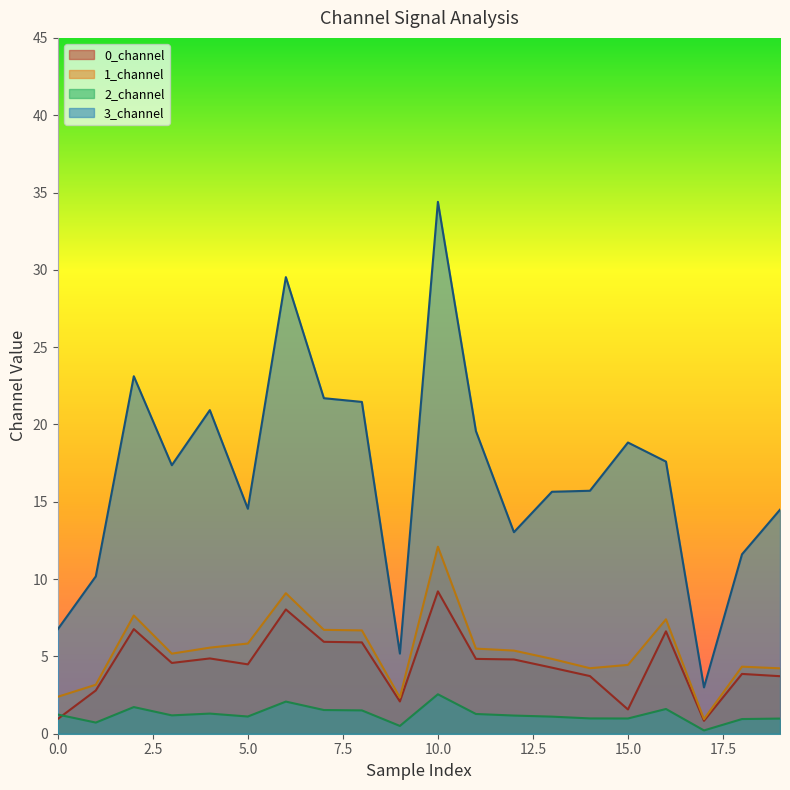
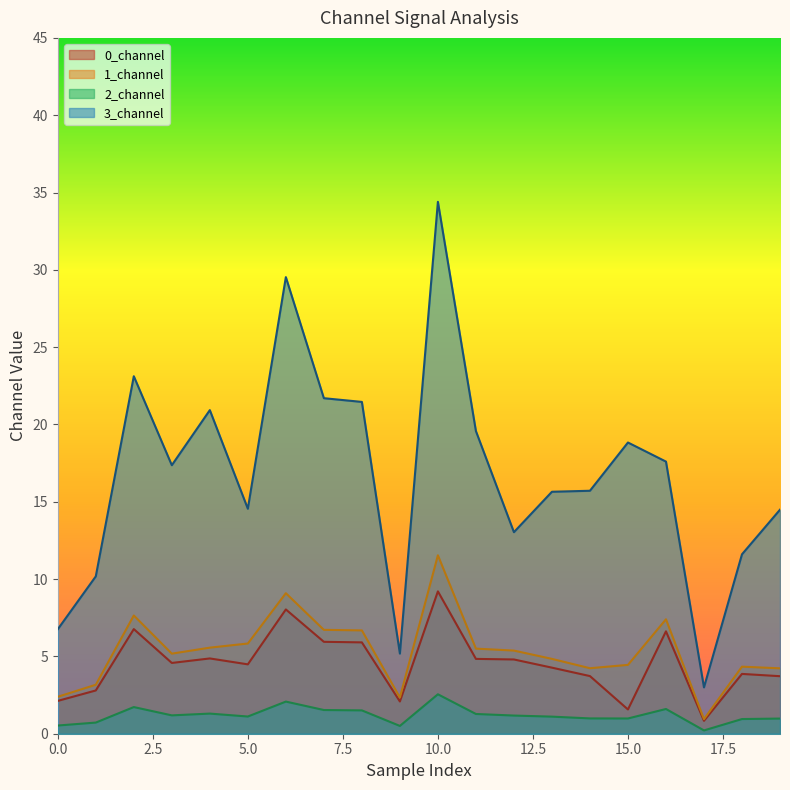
  {
    "0_channel": {
-     "0.0": 1.0,
+     "0.0": 2.1,
      "5.0": 4.5,
      "10.0": 9.2,
      "15.0": 1.6
    },
    "1_channel": {
      "0.0": 2.4,
      "5.0": 5.8,
-     "10.0": 12.1,
+     "10.0": 11.5,
      "15.0": 4.5
    },
    "2_channel": {
-     "0.0": 1.2,
+     "0.0": 0.5,
      "5.0": 1.1,
      "10.0": 2.6,
      "15.0": 1.0
    },
    "3_channel": {
      "0.0": 6.8,
      "5.0": 14.5,
      "10.0": 34.4,
      "15.0": 18.8
    }
  }
